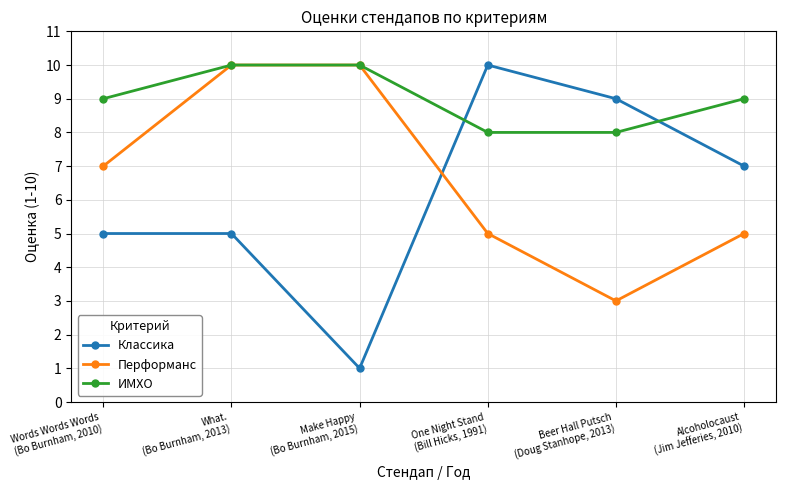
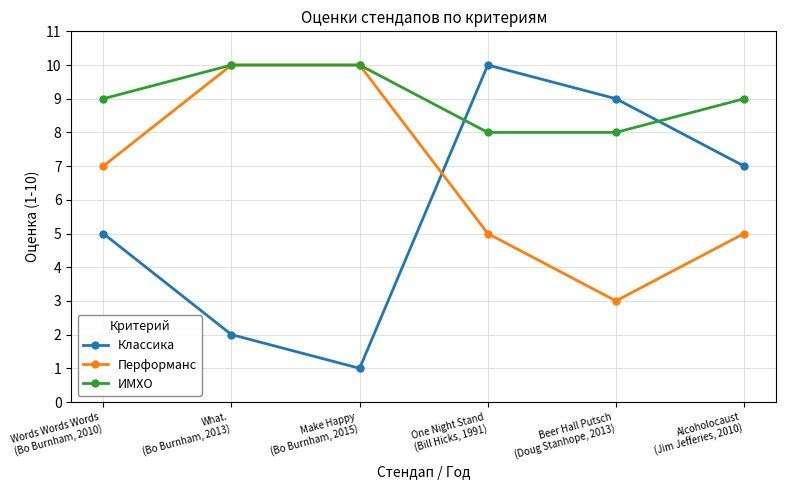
  {
    "Классика": {
      "Words Words Words (Bo Burnham, 2010)": 5,
-     "What. (Bo Burnham, 2013)": 5,
+     "What. (Bo Burnham, 2013)": 2,
      "Make Happy (Bo Burnham, 2015)": 1,
      "One Night Stand (Bill Hicks, 1991)": 10,
      "Beer Hall Putsch (Doug Stanhope, 2013)": 9,
      "Alcoholocaust (Jim Jefferies, 2010)": 7
    },
    "Перформанс": {
      "Words Words Words (Bo Burnham, 2010)": 7,
      "One Night Stand (Bill Hicks, 1991)": 5,
      "Beer Hall Putsch (Doug Stanhope, 2013)": 3,
      "Alcoholocaust (Jim Jefferies, 2010)": 5
    },
    "ИМХО": {
      "Words Words Words (Bo Burnham, 2010)": 9,
      "One Night Stand (Bill Hicks, 1991)": 8,
      "Beer Hall Putsch (Doug Stanhope, 2013)": 8,
      "Alcoholocaust (Jim Jefferies, 2010)": 9
    }
  }
